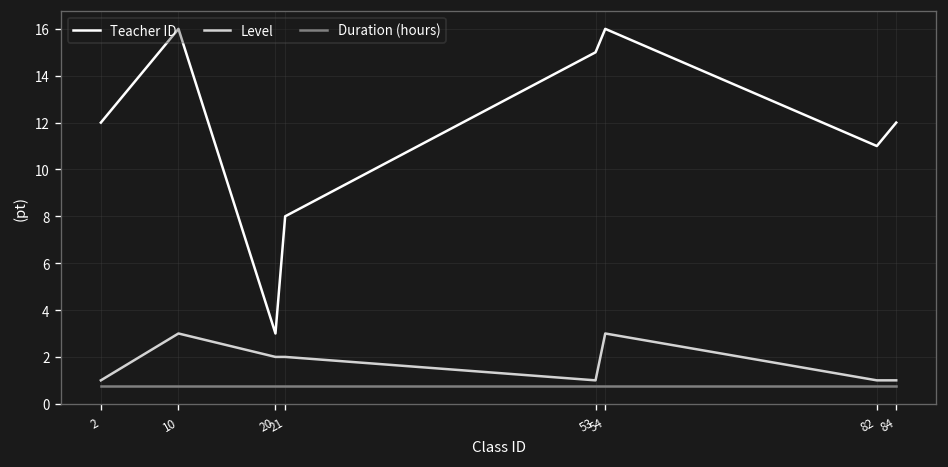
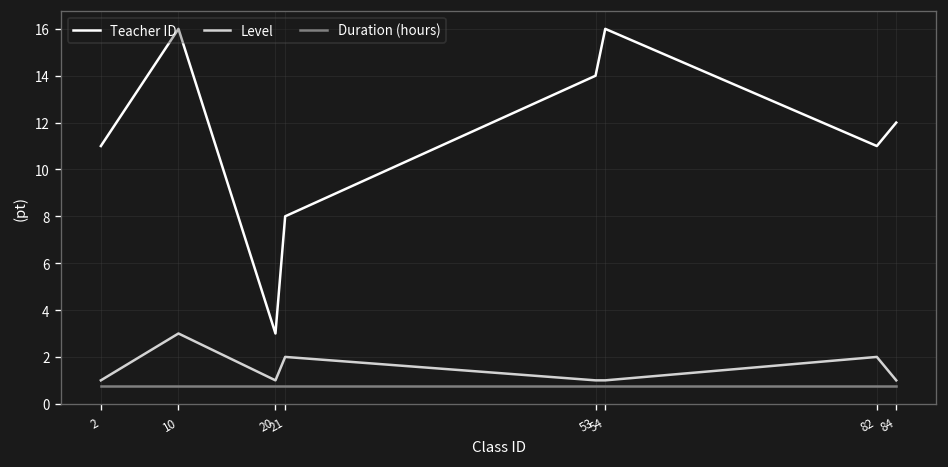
  {
    "Teacher ID": {
-     "2": 12,
+     "2": 11,
      "20": 3,
      "21": 8,
-     "53": 15,
+     "53": 14,
      "54": 16,
      "82": 11,
      "84": 12
    },
    "Level": {
      "2": 1,
      "10": 3,
-     "20": 2,
+     "20": 1,
      "21": 2,
      "53": 1,
-     "54": 3,
-     "82": 1,
+     "54": 1,
+     "82": 2,
      "84": 1
    },
    "Duration (hours)": {
      "2": 0.8,
      "10": 0.8,
      "20": 0.8,
      "21": 0.8,
      "53": 0.8,
      "54": 0.8,
      "82": 0.8,
      "84": 0.8
    }
  }
